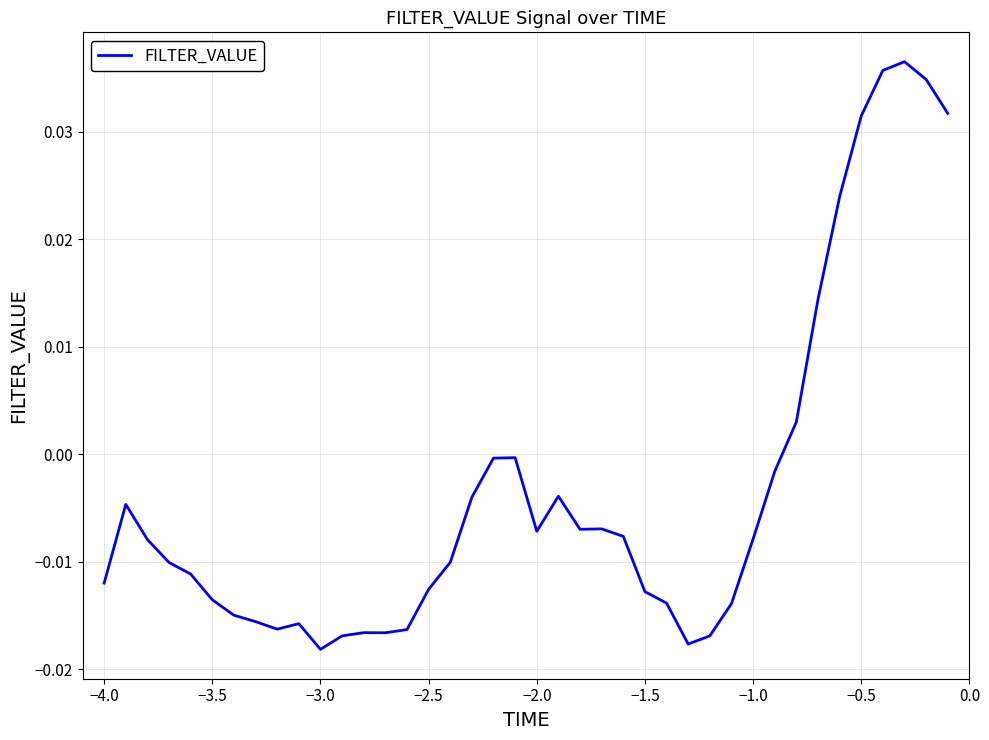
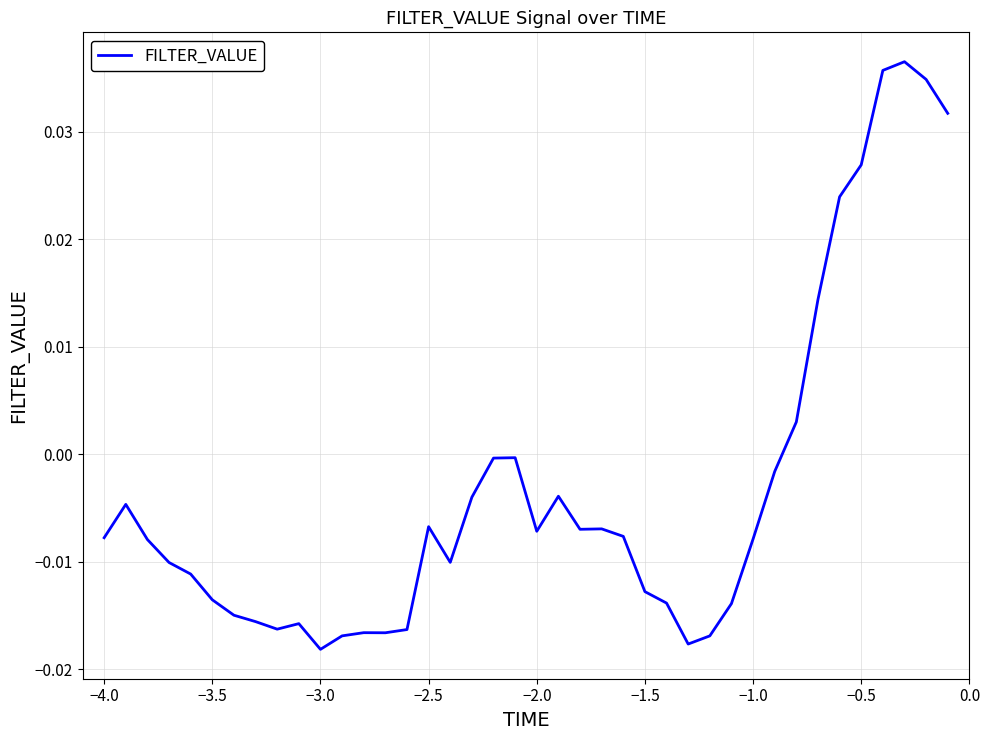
  {
-   "−4.0": -0.0120,
+   "−4.0": -0.0078,
    "−3.5": -0.0135,
    "−3.0": -0.0182,
-   "−2.5": -0.0126,
+   "−2.5": -0.0067,
    "−2.0": -0.0072,
    "−1.5": -0.0128,
    "−1.0": -0.0079,
-   "−0.5": 0.0315
+   "−0.5": 0.0269
  }
